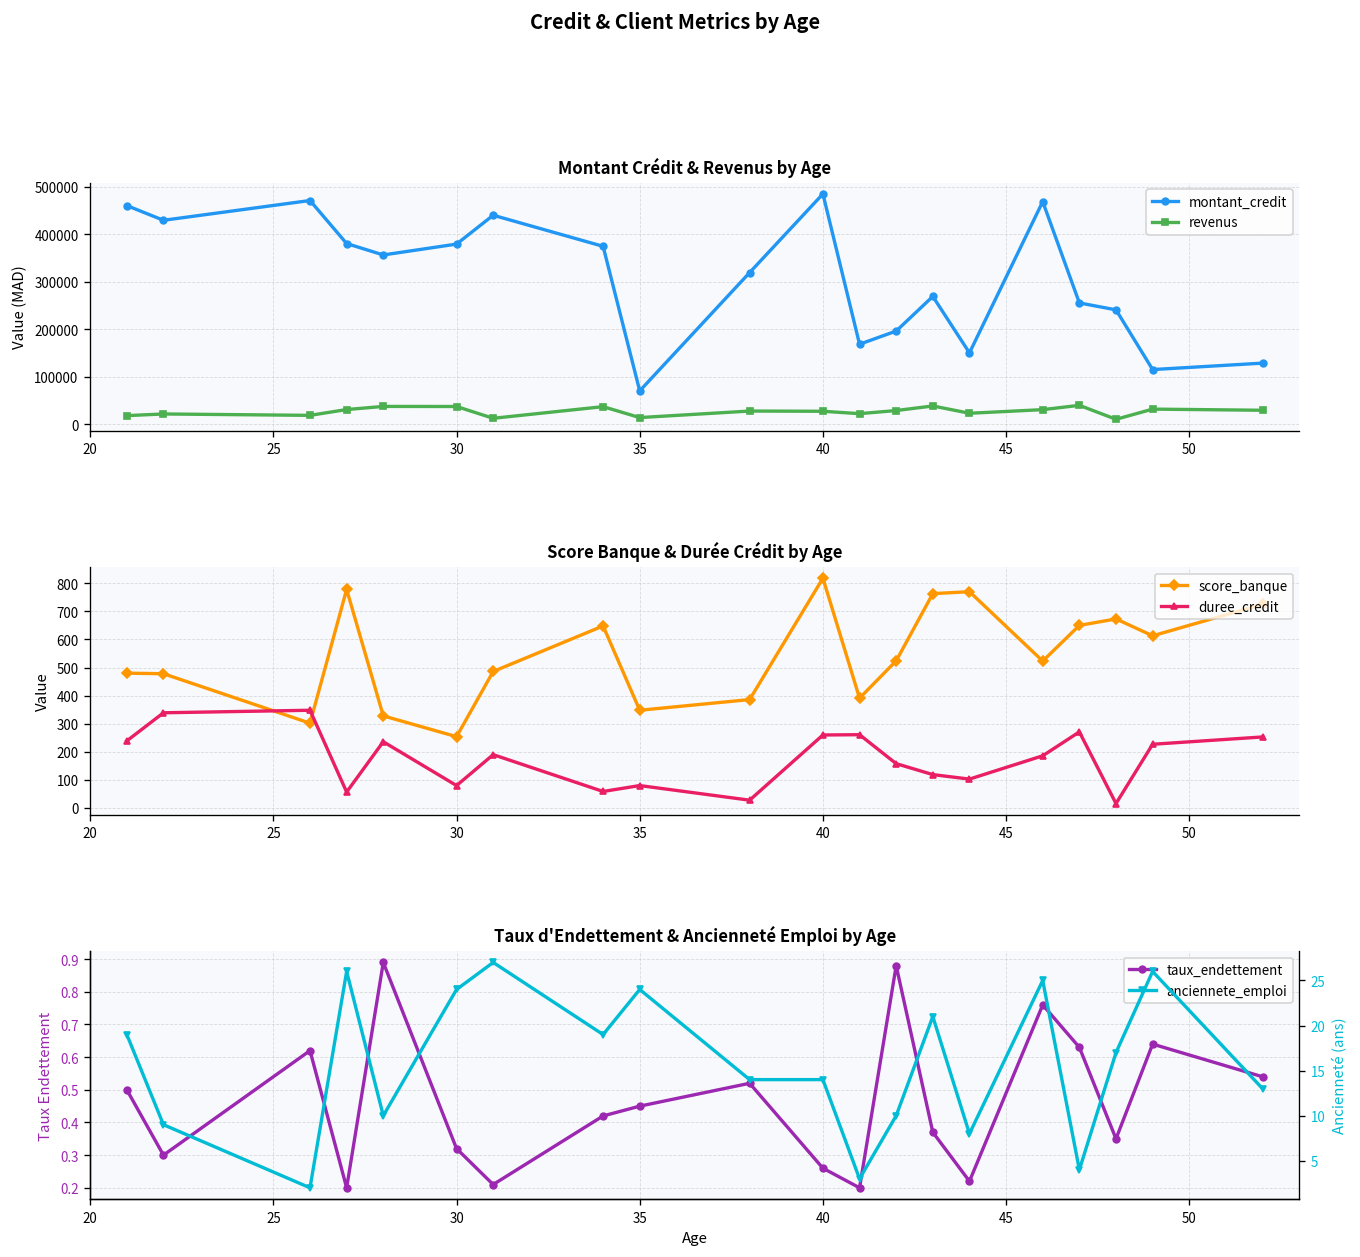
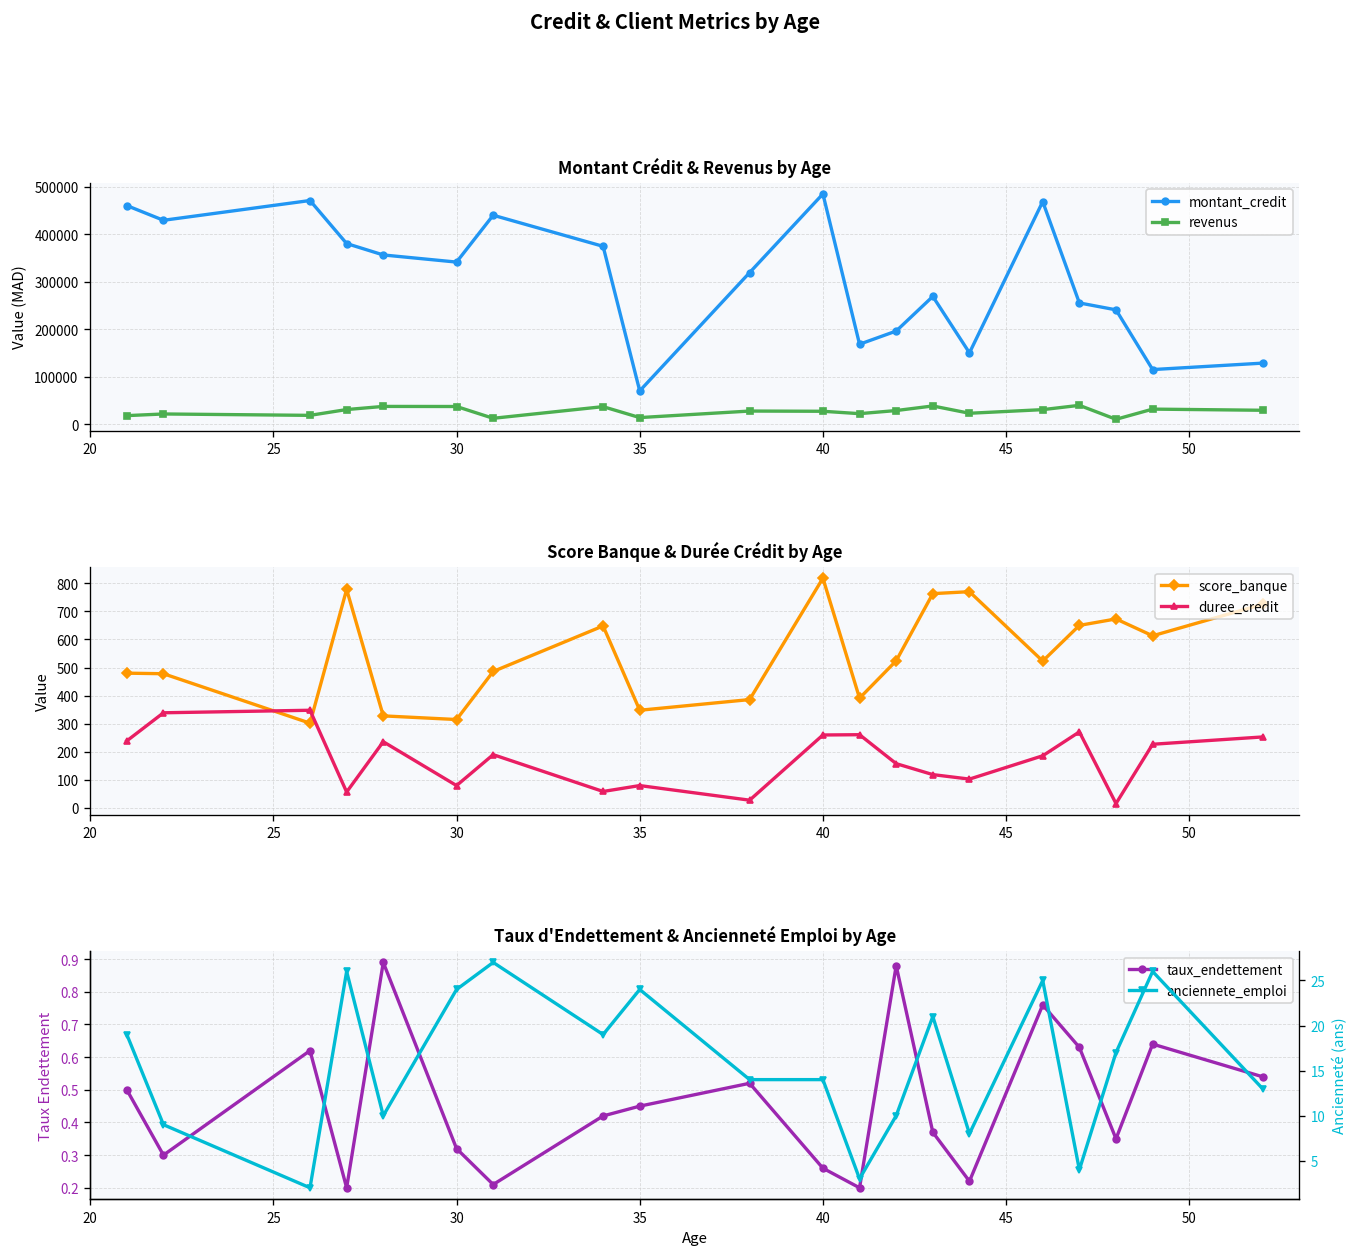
  {
    "Montant Crédit & Revenus by Age": {
      "montant_credit": {
-       "30": 380000,
+       "30": 340000,
        "35": 70000,
        "40": 480000
      },
      "revenus": {
        "30": 40000,
        "35": 10000,
        "40": 30000
      }
    },
    "Score Banque & Durée Crédit by Age": {
      "score_banque": {
-       "30": 250,
+       "30": 320,
        "35": 350,
        "40": 820
      },
      "duree_credit": {
        "30": 80,
        "35": 80,
        "40": 260
      }
    }
  }
